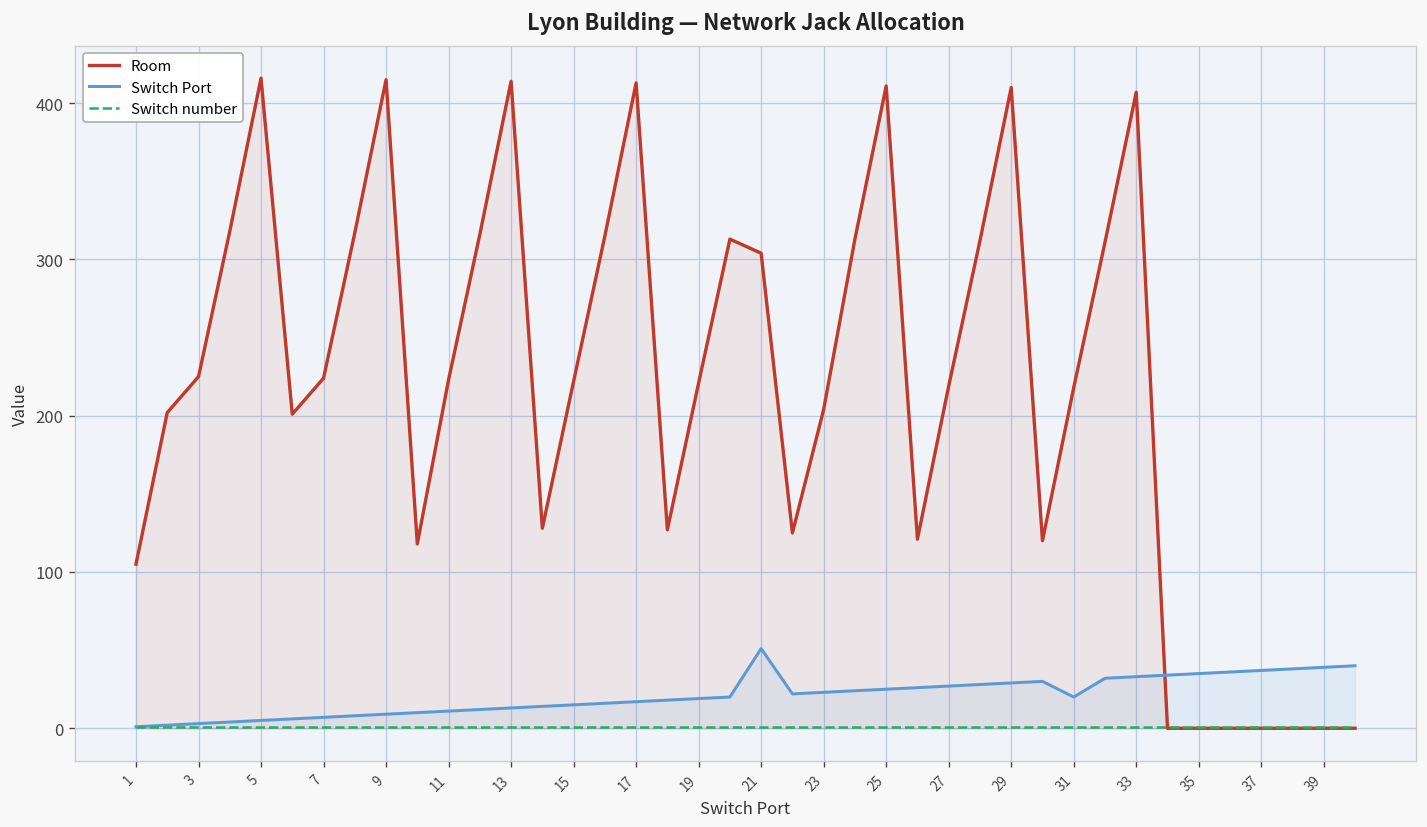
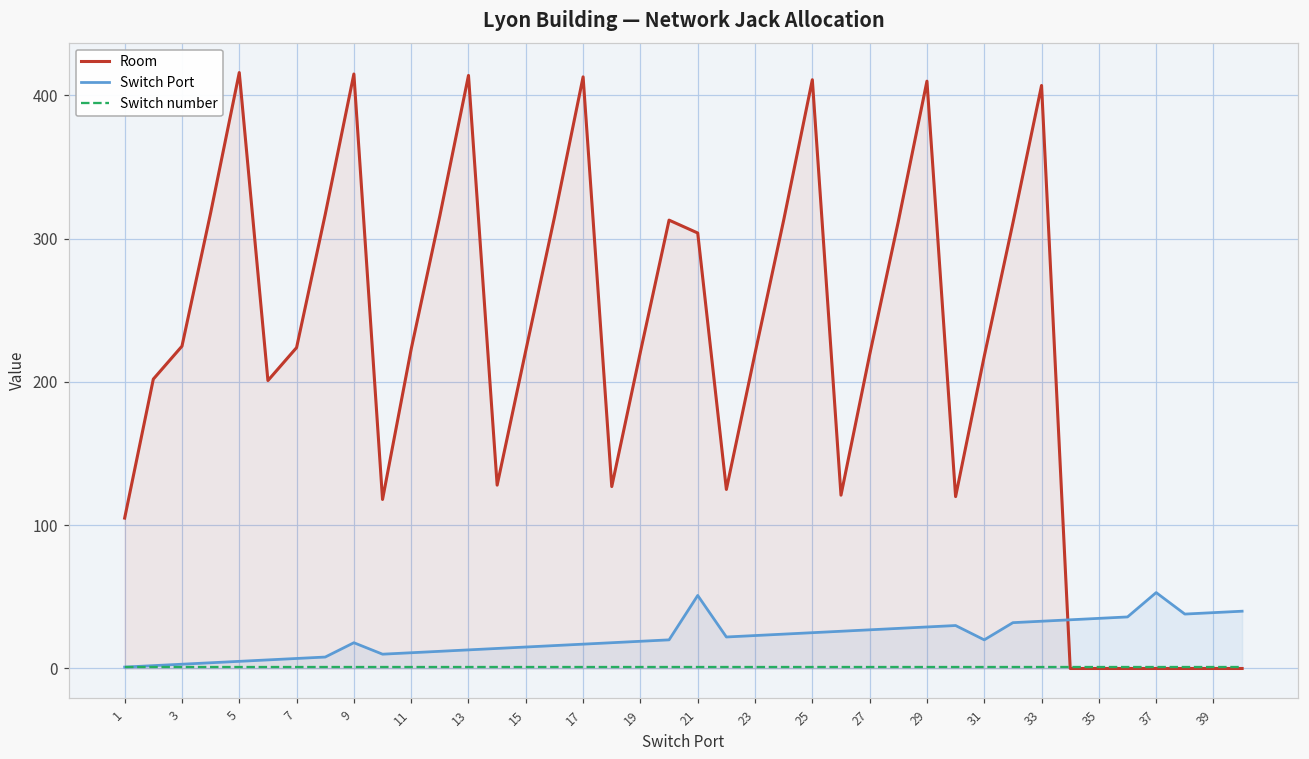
  {
    "Room": {
      "1": 105,
      "3": 225,
      "5": 416,
      "7": 224,
      "9": 415,
      "11": 223,
      "13": 414,
      "15": 222,
      "17": 413,
      "19": 221,
      "21": 304,
-     "23": 204,
+     "23": 220,
      "25": 411,
      "27": 219,
      "29": 410,
      "31": 218,
      "33": 407
    },
    "Switch Port": {
      "3": 3,
      "5": 5,
      "7": 7,
-     "9": 9,
+     "9": 18,
      "11": 11,
      "13": 13,
      "15": 15,
      "17": 17,
      "19": 19,
      "21": 51,
      "23": 23,
      "25": 25,
      "27": 27,
      "29": 29,
      "31": 20,
      "33": 33,
      "35": 35,
-     "37": 37,
+     "37": 53,
      "39": 39
    },
    "Switch number": {
      "3": 1,
      "5": 1,
      "7": 1,
      "9": 1,
      "11": 1,
      "13": 1,
      "15": 1,
      "17": 1,
      "19": 1,
      "21": 1,
      "23": 1,
      "25": 1,
      "27": 1,
      "29": 1,
      "31": 1,
      "33": 1
    }
  }
